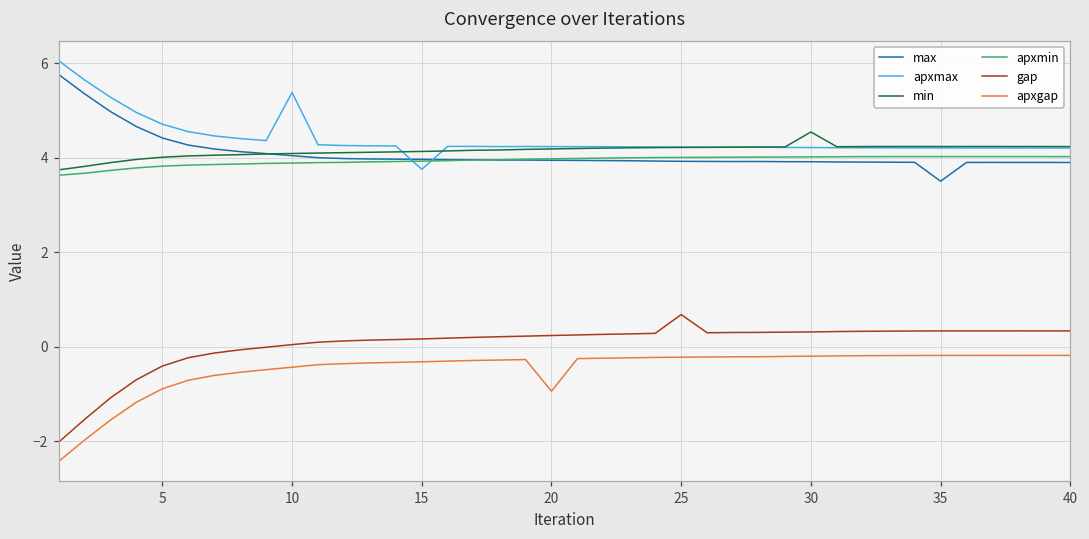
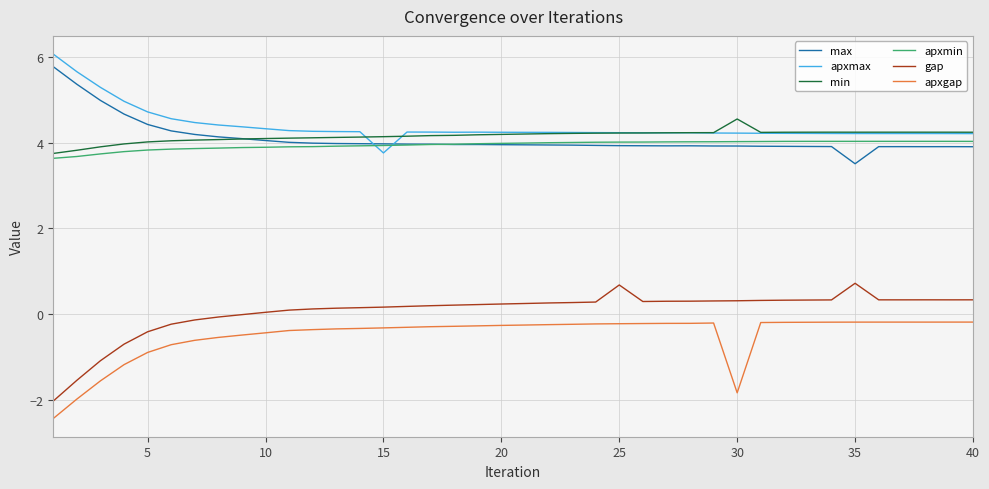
  {
    "max": {
      "5": 4.4,
      "25": 3.9,
      "30": 3.9,
      "35": 3.5,
      "40": 3.9
    },
    "apxmax": {
      "5": 4.7,
-     "10": 5.4,
+     "10": 4.3,
      "15": 3.8,
      "30": 4.2
    },
    "min": {
      "5": 4.0,
      "15": 4.1,
      "30": 4.5
    },
    "apxmin": {
      "5": 3.8,
      "10": 3.9,
      "25": 4.0,
      "30": 4.0,
      "35": 4.0,
      "40": 4.0
    },
    "gap": {
      "5": -0.4,
      "10": 0.0,
      "15": 0.2,
      "20": 0.2,
      "25": 0.7,
      "30": 0.3,
-     "35": 0.3,
+     "35": 0.7,
      "40": 0.3
    },
    "apxgap": {
      "5": -0.9,
      "10": -0.4,
      "15": -0.3,
-     "20": -0.9,
+     "20": -0.3,
      "25": -0.2,
-     "30": -0.2,
+     "30": -1.8,
      "35": -0.2,
      "40": -0.2
    }
  }
